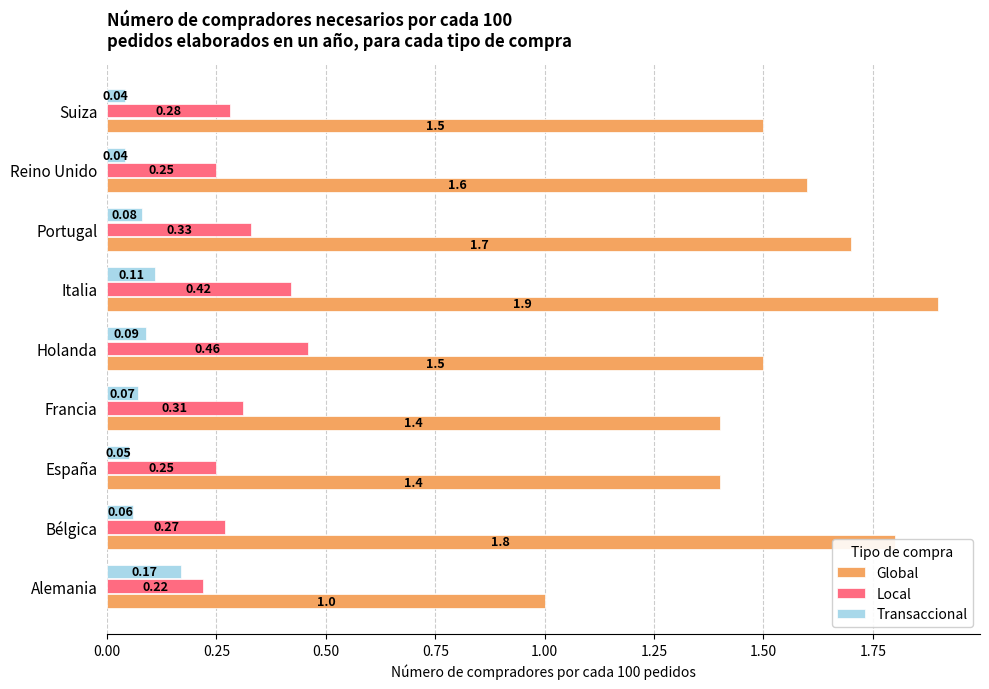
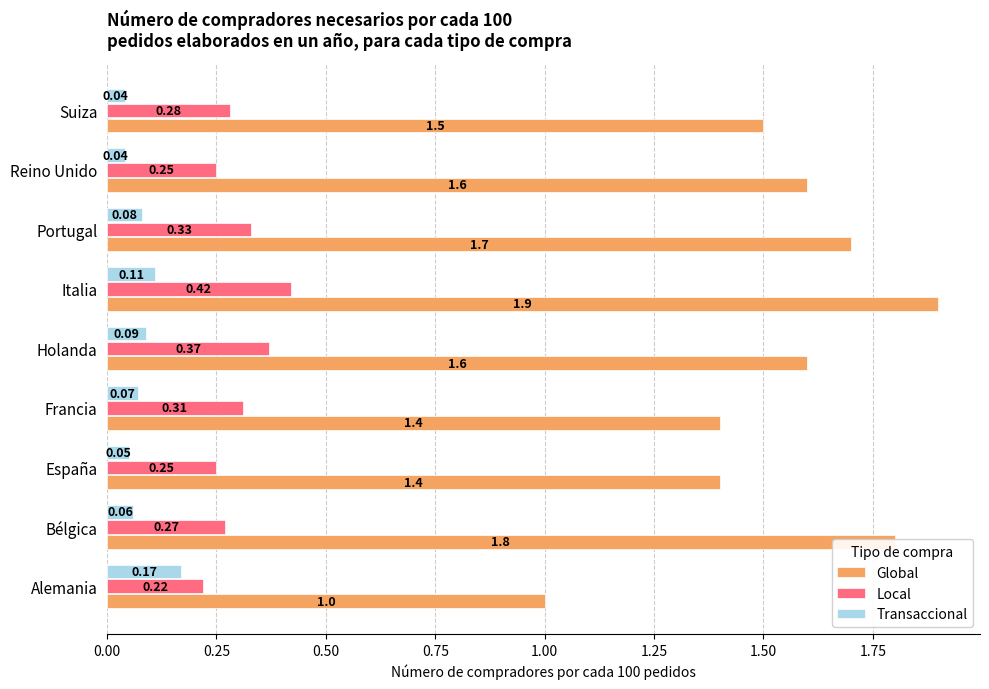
  {
    "Global": {
      "Suiza": 1.5,
      "Reino Unido": 1.6,
      "Portugal": 1.7,
      "Italia": 1.9,
-     "Holanda": 1.5,
+     "Holanda": 1.6,
      "Francia": 1.4,
      "España": 1.4,
      "Alemania": 1.0
    },
    "Local": {
      "Suiza": 0.28,
      "Reino Unido": 0.25,
      "Portugal": 0.33,
      "Italia": 0.42,
-     "Holanda": 0.46,
+     "Holanda": 0.37,
      "Francia": 0.31,
      "España": 0.25,
      "Bélgica": 0.27,
      "Alemania": 0.22
    },
    "Transaccional": {
      "Suiza": 0.04,
      "Reino Unido": 0.04,
      "Portugal": 0.08,
      "Italia": 0.11,
      "Holanda": 0.09,
      "Francia": 0.07,
      "España": 0.05,
      "Bélgica": 0.06,
      "Alemania": 0.17
    }
  }
